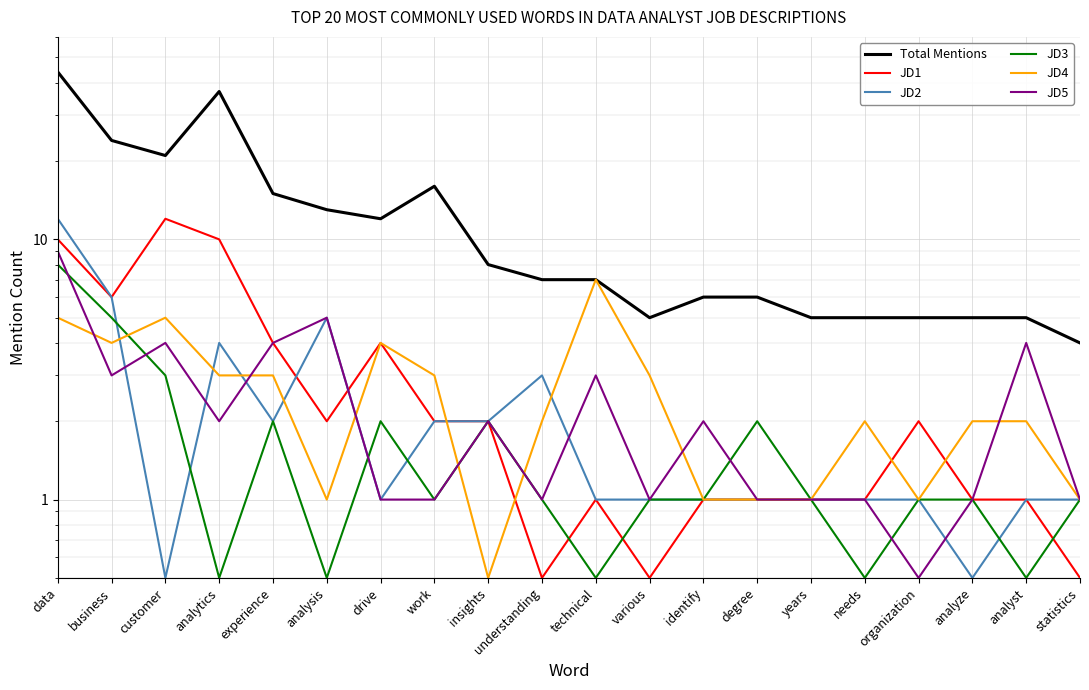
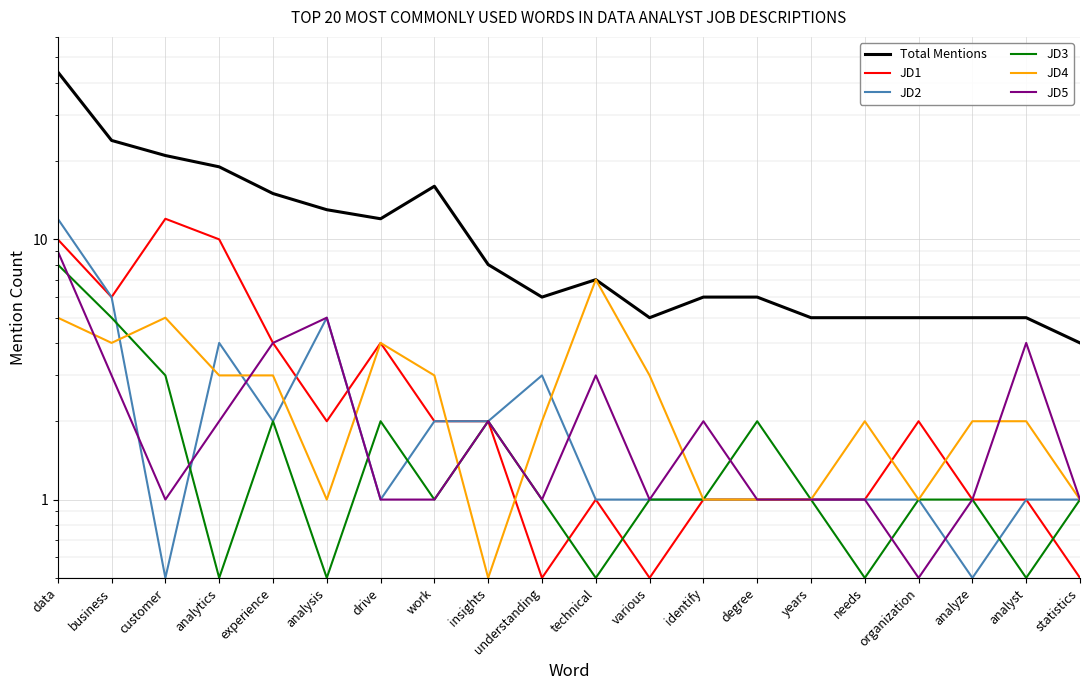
  {
    "Total Mentions": {
      "data": 44,
      "business": 24,
      "customer": 21,
-     "analytics": 37,
+     "analytics": 19,
      "experience": 15,
      "analysis": 13,
      "drive": 12,
      "work": 16,
      "insights": 8,
-     "understanding": 7,
+     "understanding": 6,
      "various": 5,
      "identify": 6,
      "degree": 6,
      "years": 5,
      "needs": 5,
      "organization": 5,
      "analyze": 5,
      "analyst": 5,
      "statistics": 4
    },
    "JD1": {
      "data": 10,
      "customer": 12,
      "analytics": 10,
      "analysis": 2,
      "understanding": 0.50,
      "various": 0.50,
      "organization": 2,
      "statistics": 0.50
    },
    "JD2": {
      "data": 12,
      "customer": 0.50,
      "analytics": 4,
      "understanding": 3,
      "analyze": 0.50
    },
    "JD3": {
      "data": 8,
      "business": 5,
      "customer": 3,
      "analytics": 0.50,
      "analysis": 0.50,
      "drive": 2,
      "technical": 0.50,
      "degree": 2,
      "needs": 0.50,
      "analyst": 0.50
    },
    "JD4": {
      "data": 5,
      "business": 4,
      "customer": 5,
      "analytics": 3,
      "experience": 3,
      "analysis": 1,
      "work": 3,
      "insights": 0.50,
      "understanding": 2,
      "various": 3,
      "needs": 2,
      "analyze": 2,
      "analyst": 2
    },
    "JD5": {
      "data": 9,
      "business": 3,
-     "customer": 4,
+     "customer": 1,
      "analytics": 2,
      "technical": 3,
      "identify": 2,
      "organization": 0.50,
      "analyst": 4
    }
  }
